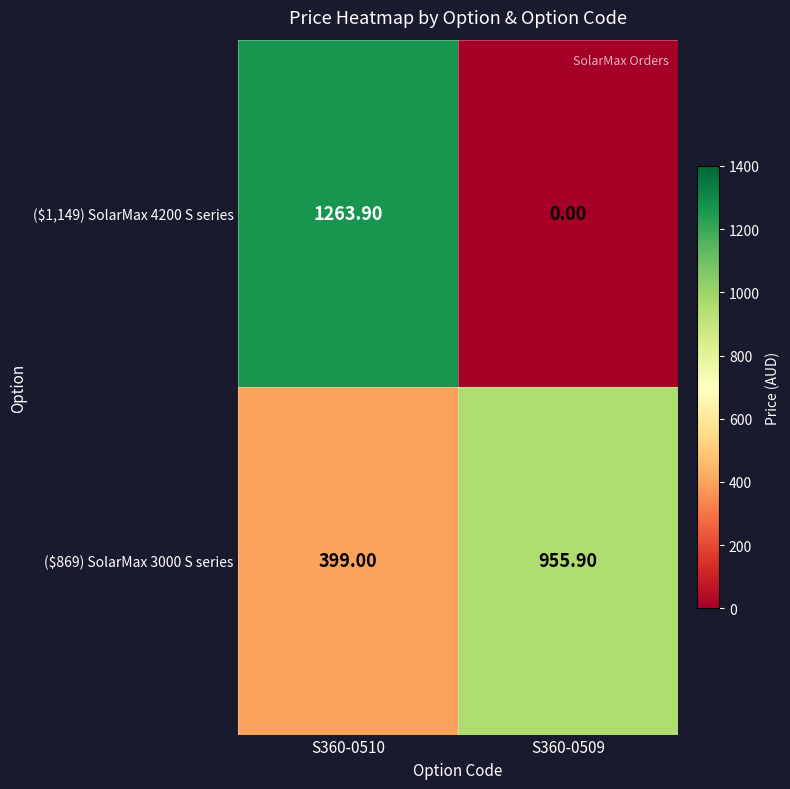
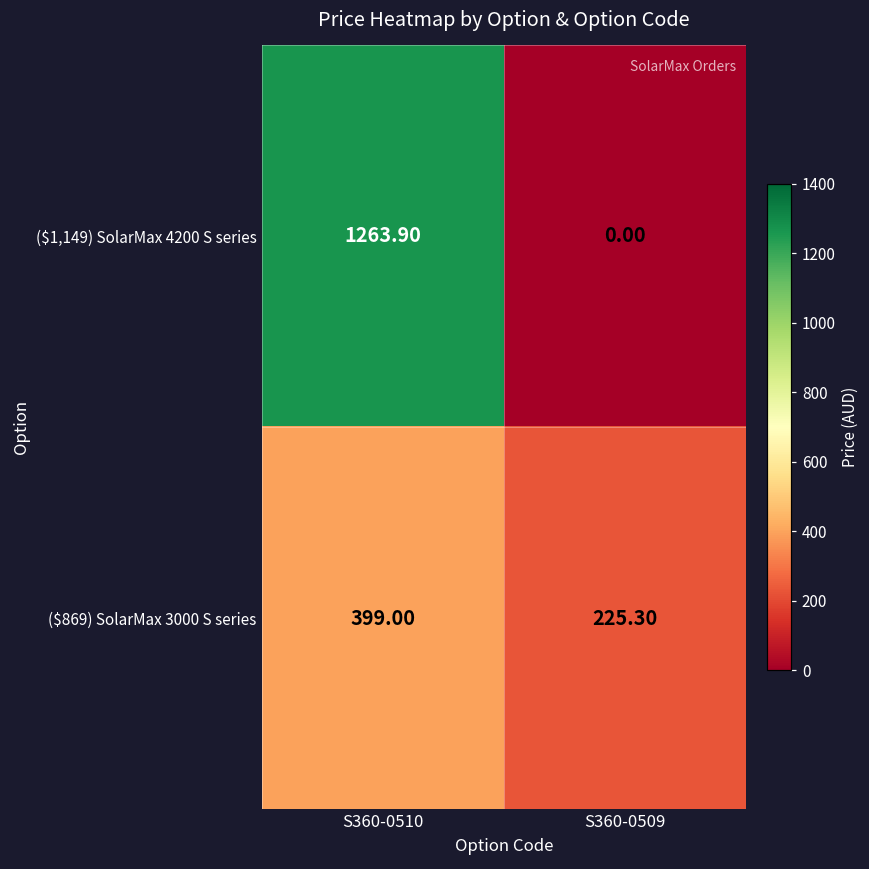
  {
    "($1,149) SolarMax 4200 S series": {
      "S360-0510": 1263.90
    },
    "($869) SolarMax 3000 S series": {
      "S360-0510": 399.00,
-     "S360-0509": 955.90
+     "S360-0509": 225.30
    }
  }
